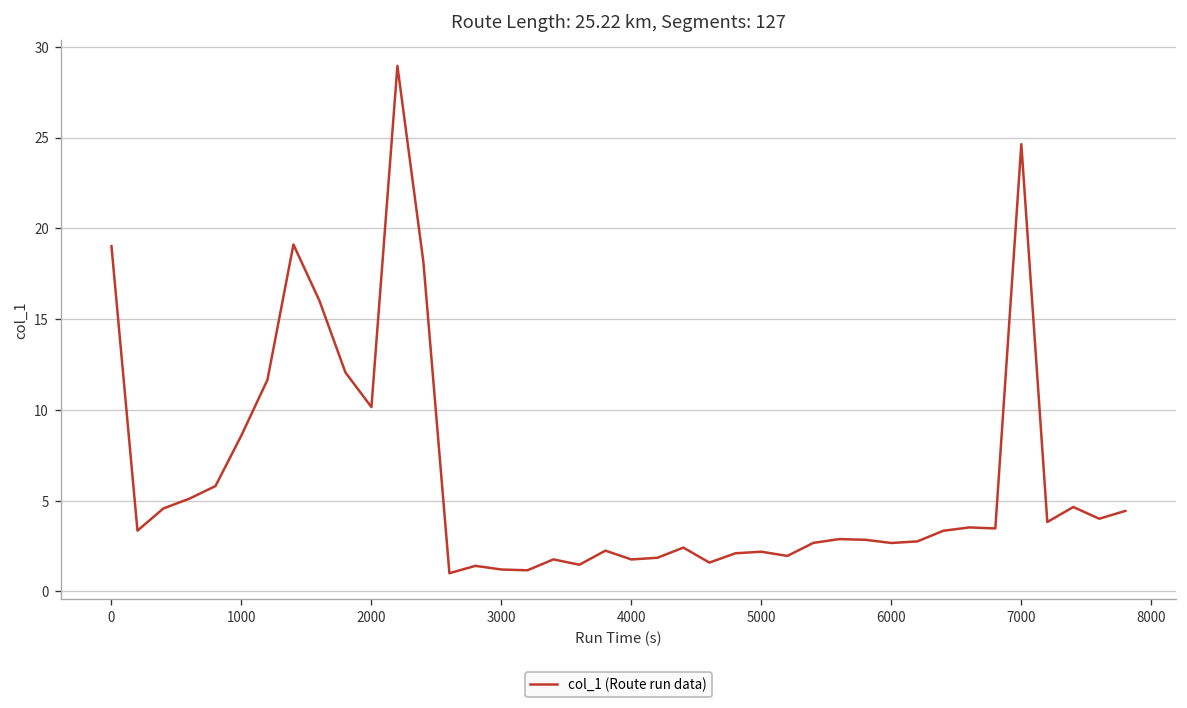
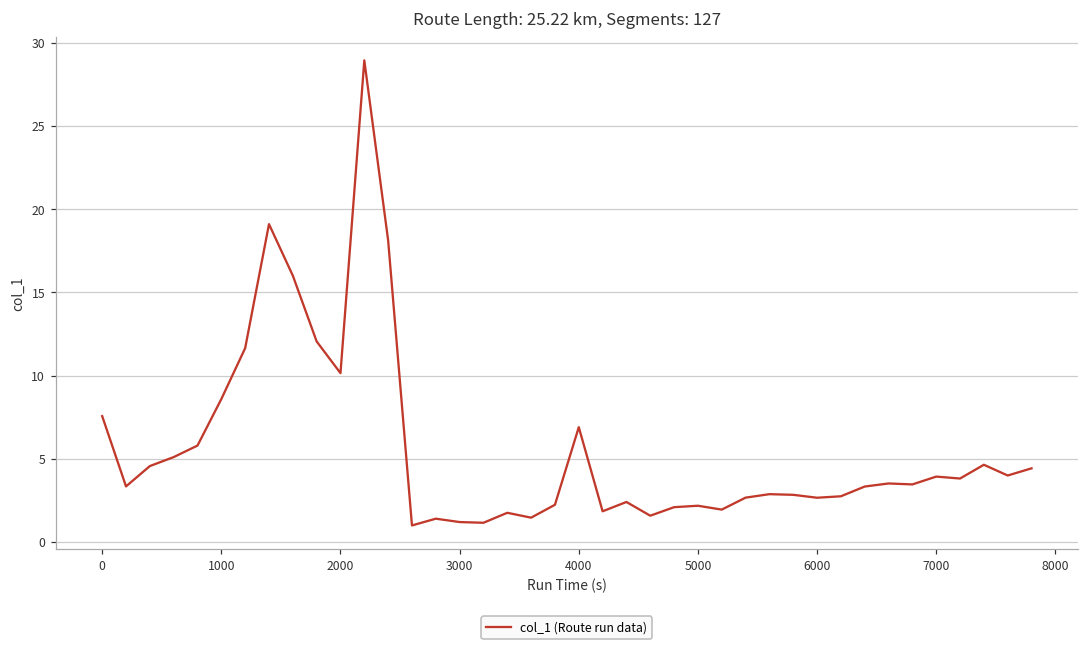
  {
-   "0": 19.0,
+   "0": 7.6,
    "1000": 8.6,
    "2000": 10.2,
    "3000": 1.2,
-   "4000": 1.8,
+   "4000": 6.9,
    "5000": 2.2,
    "6000": 2.7,
-   "7000": 24.6
+   "7000": 3.9
  }
